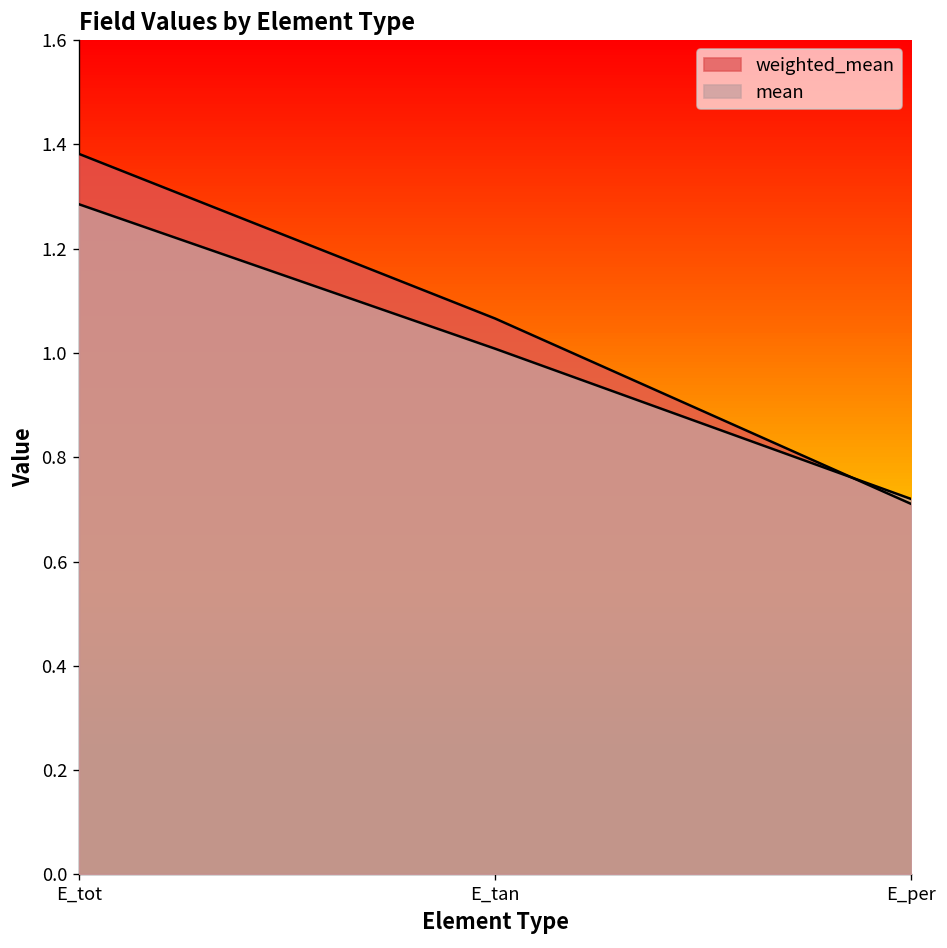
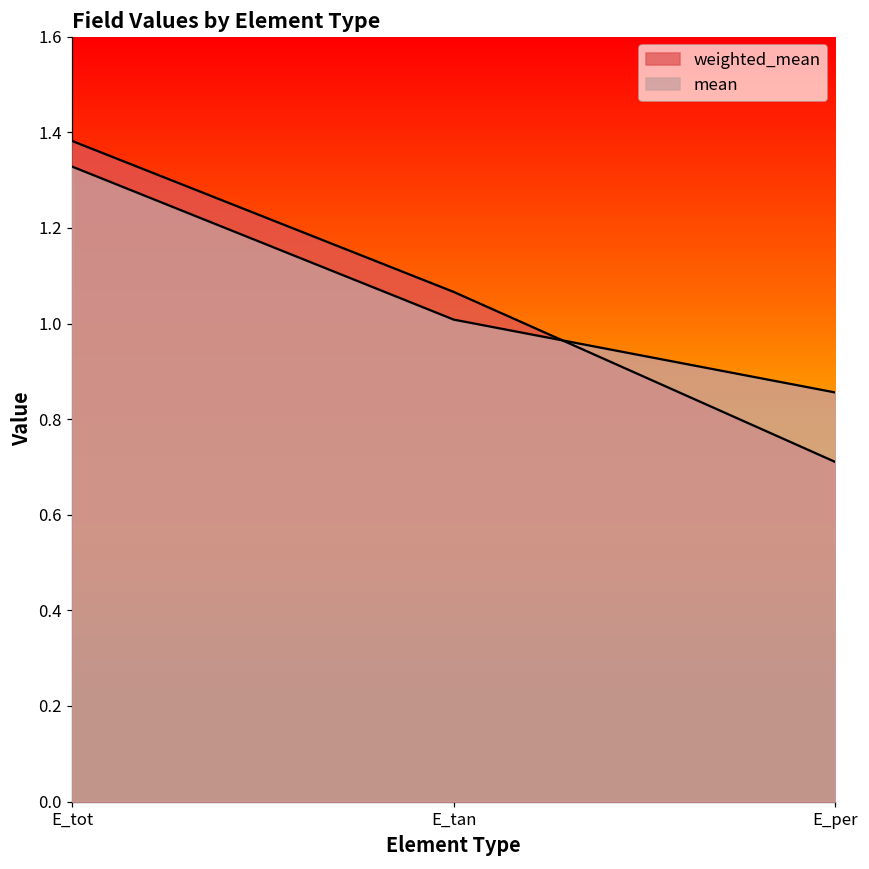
  {
    "weighted_mean": {
      "E_tot": 1.38,
      "E_tan": 1.07,
      "E_per": 0.71
    },
    "mean": {
-     "E_tot": 1.29,
+     "E_tot": 1.33,
      "E_tan": 1.01,
-     "E_per": 0.72
+     "E_per": 0.86
    }
  }
